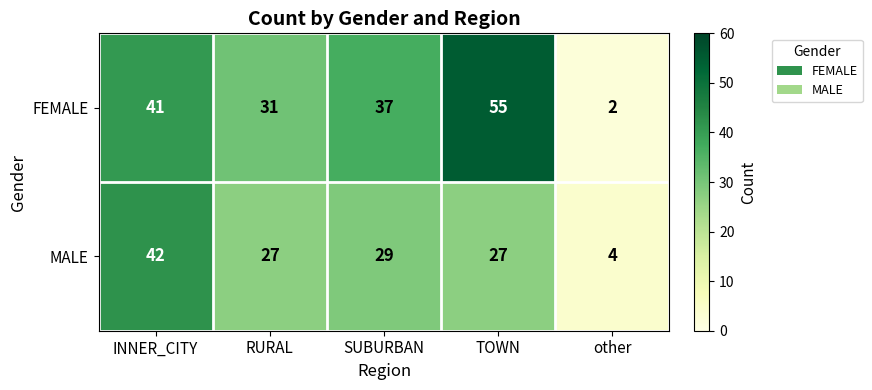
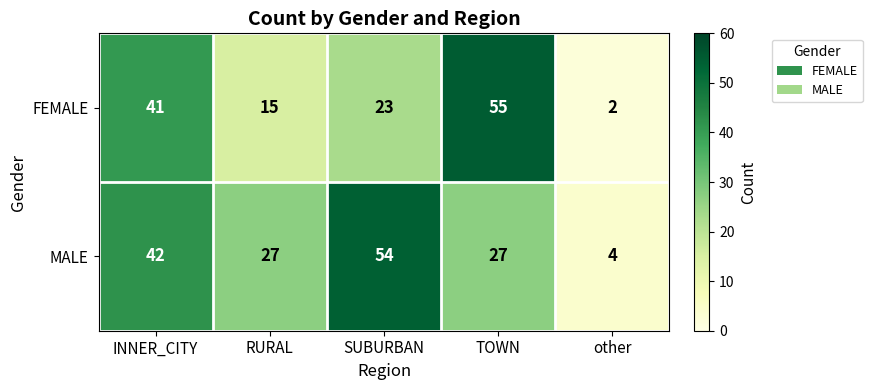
  {
    "FEMALE": {
      "INNER_CITY": 41,
-     "RURAL": 31,
-     "SUBURBAN": 37,
+     "RURAL": 15,
+     "SUBURBAN": 23,
      "TOWN": 55,
      "other": 2
    },
    "MALE": {
      "INNER_CITY": 42,
      "RURAL": 27,
-     "SUBURBAN": 29,
+     "SUBURBAN": 54,
      "TOWN": 27,
      "other": 4
    }
  }
